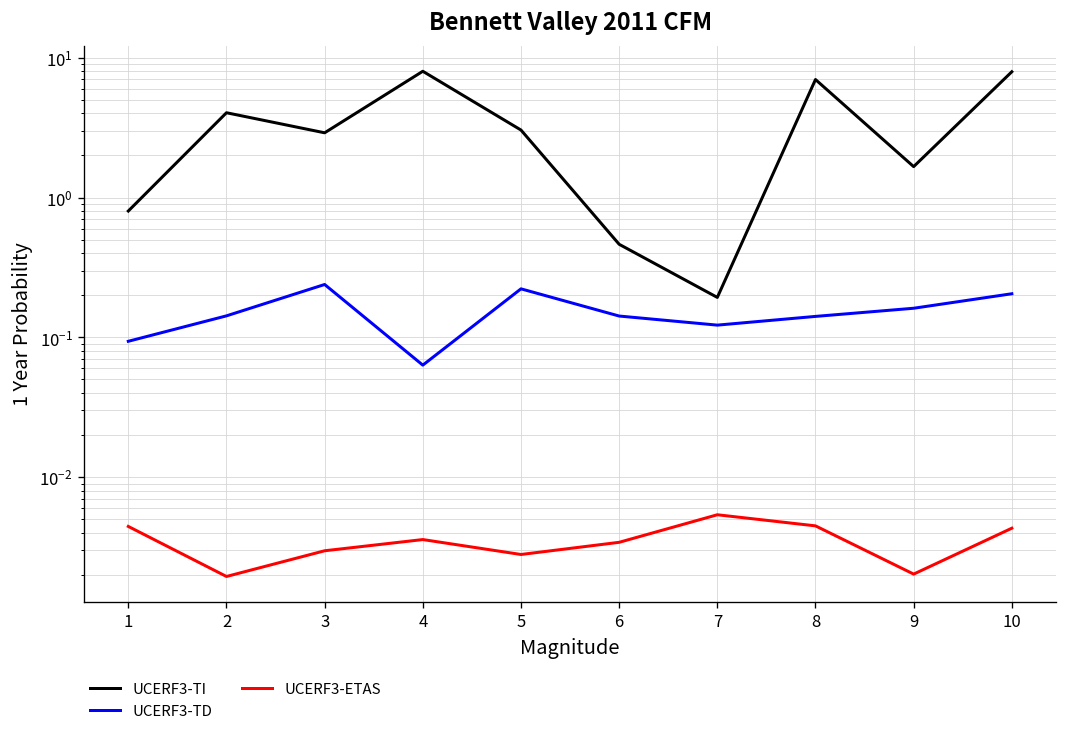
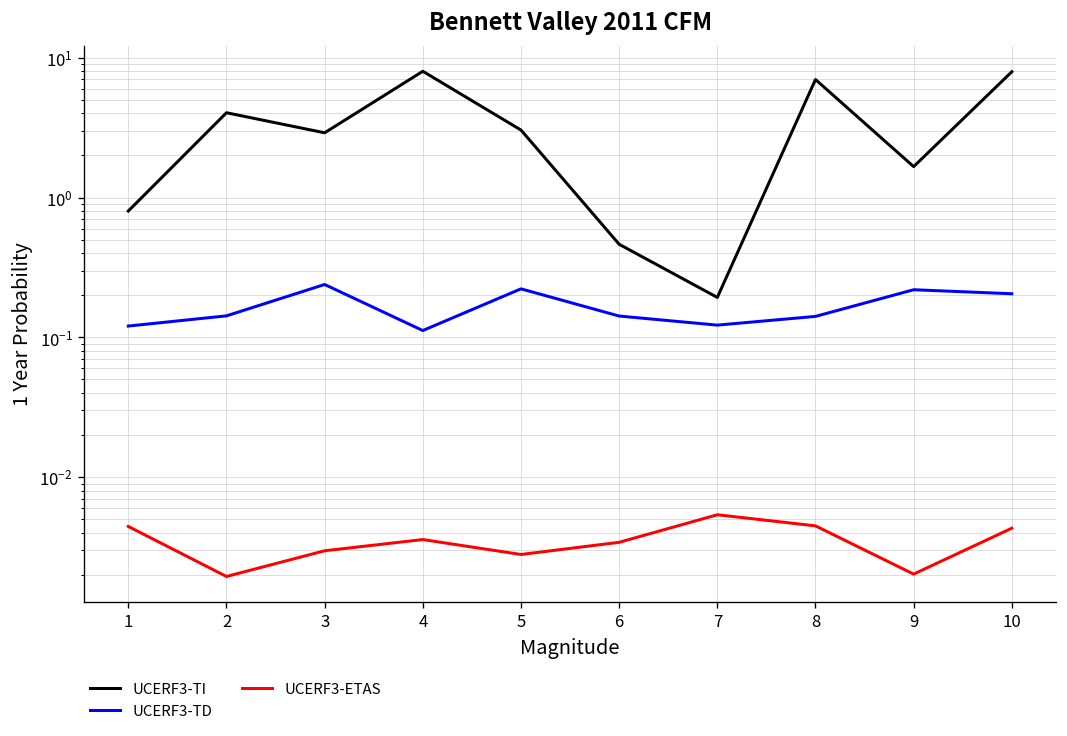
  {
    "UCERF3-TI": {
      "1": 0.8,
      "2": 4.0,
      "3": 2.9,
      "4": 8,
      "5": 3.0,
      "6": 0.46,
      "7": 0.19,
      "8": 7,
      "9": 1.7,
      "10": 8
    },
    "UCERF3-TD": {
-     "1": 0.09,
+     "1": 0.12,
      "2": 0.14,
      "3": 0.24,
-     "4": 0.06,
+     "4": 0.11,
      "5": 0.22,
      "6": 0.14,
      "7": 0.12,
      "8": 0.14,
-     "9": 0.16,
+     "9": 0.22,
      "10": 0.21
    },
    "UCERF3-ETAS": {
      "1": 0.0044,
      "2": 0.0019,
      "3": 0.0030,
      "4": 0.0036,
      "5": 0.0028,
      "6": 0.0034,
      "7": 0.005,
      "8": 0.0045,
      "9": 0.0020,
      "10": 0.0043
    }
  }
